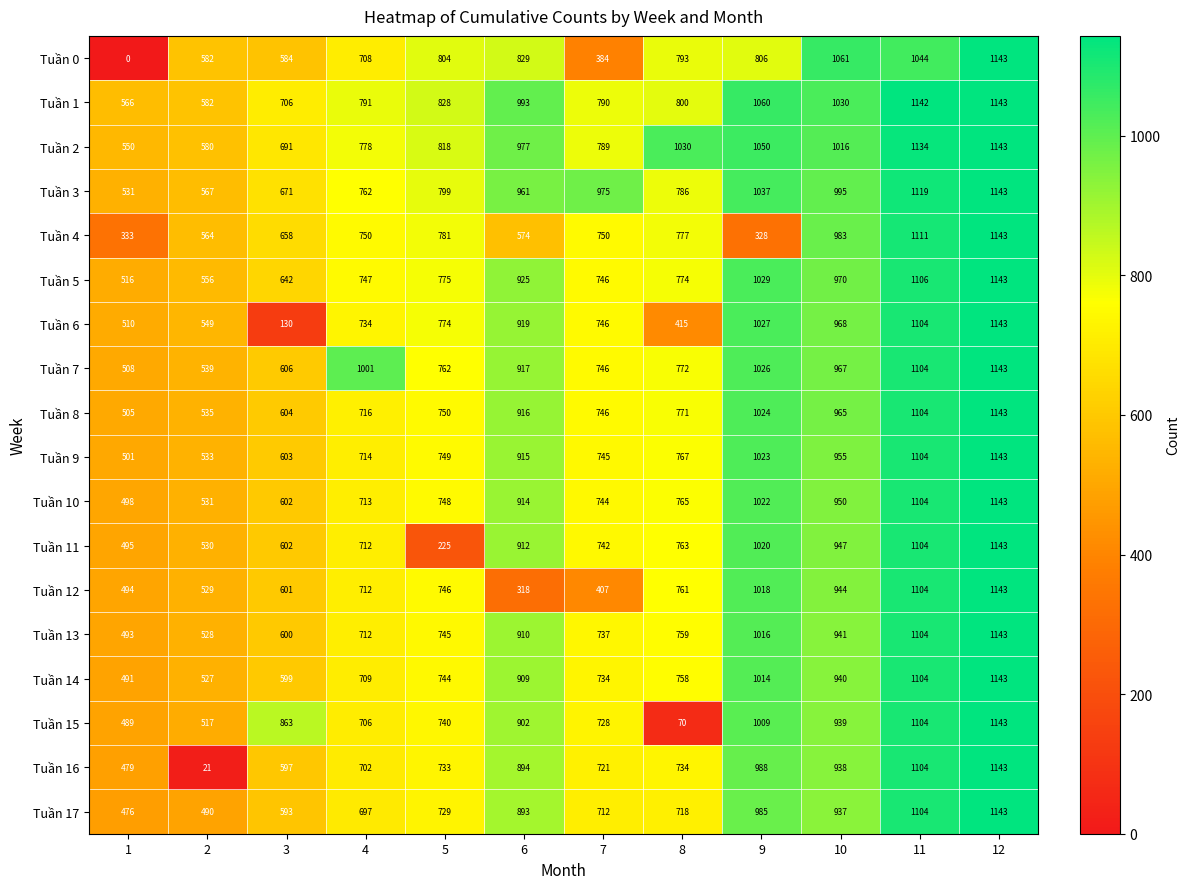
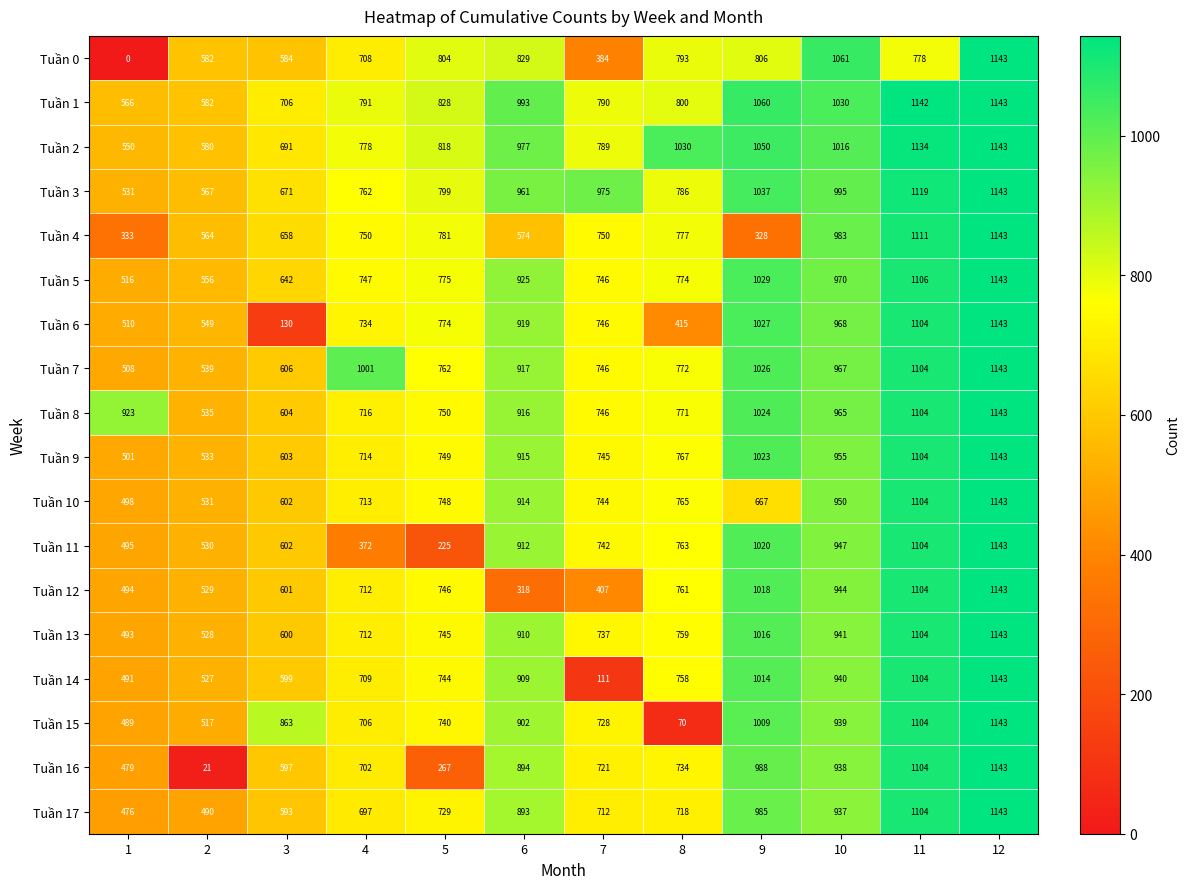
  {
    "Tuần 0": {
      "1": 0,
      "2": 582,
      "3": 584,
      "4": 708,
      "5": 804,
      "6": 829,
      "7": 384,
      "8": 793,
      "9": 806,
      "10": 1061,
-     "11": 1044,
+     "11": 778,
      "12": 1143
    },
    "Tuần 8": {
-     "1": 505,
+     "1": 923,
      "2": 535,
      "3": 604,
      "4": 716,
      "5": 750,
      "6": 916,
      "7": 746,
      "8": 771,
      "9": 1024,
      "10": 965,
      "11": 1104,
      "12": 1143
    },
    "Tuần 10": {
      "1": 498,
      "2": 531,
      "3": 602,
      "4": 713,
      "5": 748,
      "6": 914,
      "7": 744,
      "8": 765,
-     "9": 1022,
+     "9": 667,
      "10": 950,
      "11": 1104,
      "12": 1143
    },
    "Tuần 11": {
      "1": 495,
      "2": 530,
      "3": 602,
-     "4": 712,
+     "4": 372,
      "5": 225,
      "6": 912,
      "7": 742,
      "8": 763,
      "9": 1020,
      "10": 947,
      "11": 1104,
      "12": 1143
    },
    "Tuần 14": {
      "1": 491,
      "2": 527,
      "3": 599,
      "4": 709,
      "5": 744,
      "6": 909,
-     "7": 734,
+     "7": 111,
      "8": 758,
      "9": 1014,
      "10": 940,
      "11": 1104,
      "12": 1143
    },
    "Tuần 16": {
      "1": 479,
      "2": 21,
      "3": 597,
      "4": 702,
-     "5": 733,
+     "5": 267,
      "6": 894,
      "7": 721,
      "8": 734,
      "9": 988,
      "10": 938,
      "11": 1104,
      "12": 1143
    }
  }
